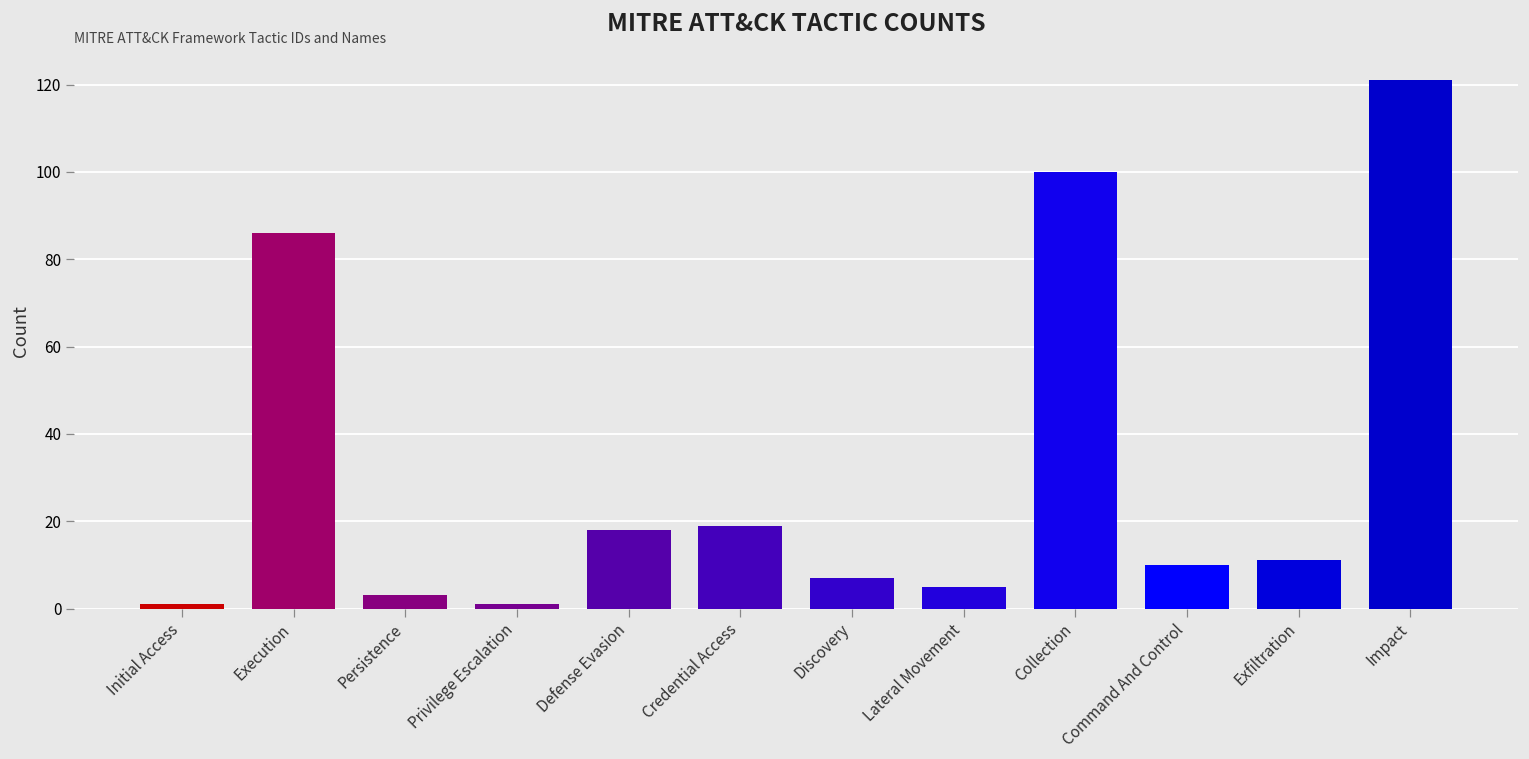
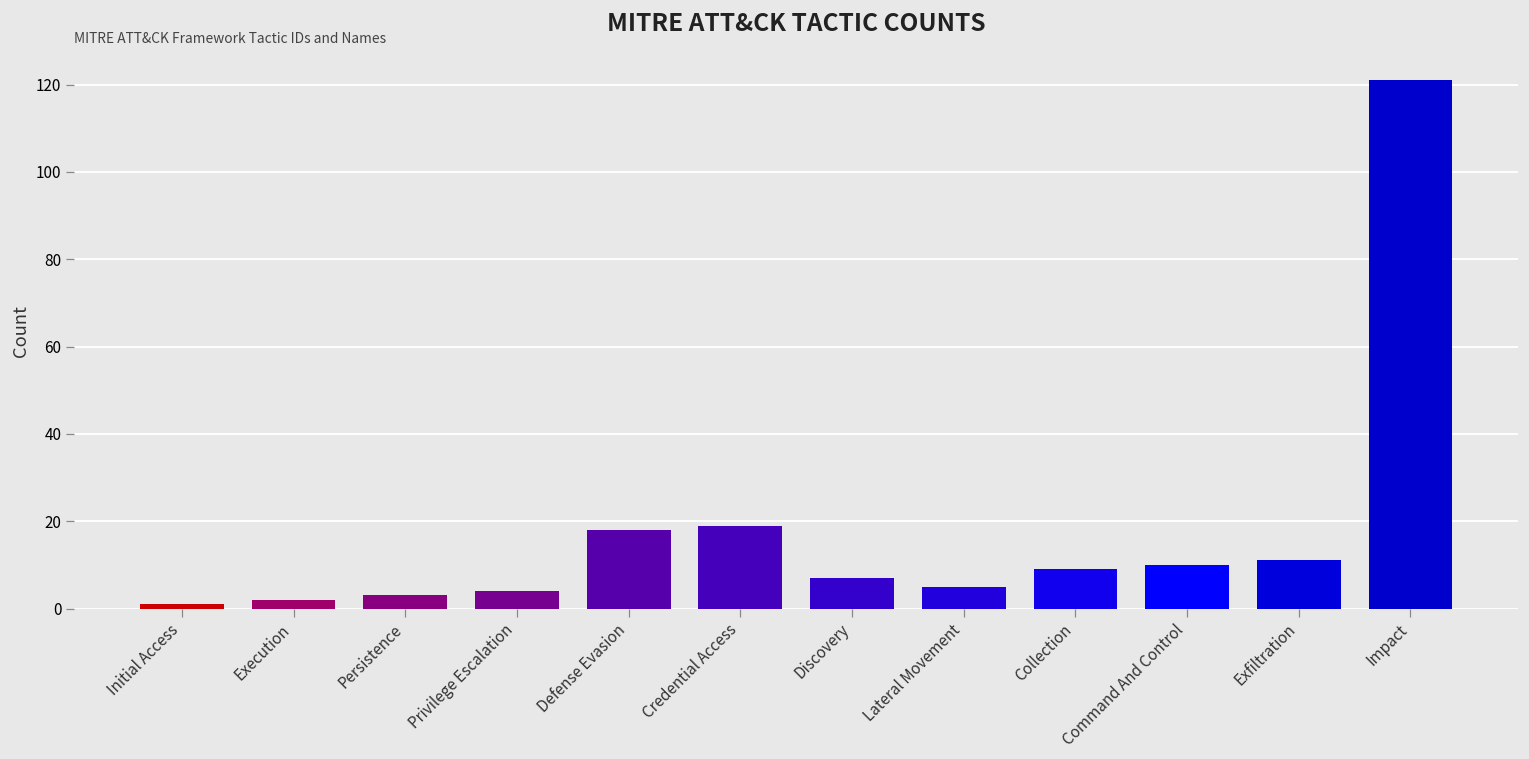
  {
    "Initial Access": 1,
-   "Execution": 86,
+   "Execution": 2,
    "Persistence": 3,
-   "Privilege Escalation": 1,
+   "Privilege Escalation": 4,
    "Defense Evasion": 18,
    "Credential Access": 19,
    "Discovery": 7,
    "Lateral Movement": 5,
-   "Collection": 100,
+   "Collection": 9,
    "Command And Control": 10,
    "Exfiltration": 11,
    "Impact": 121
  }
